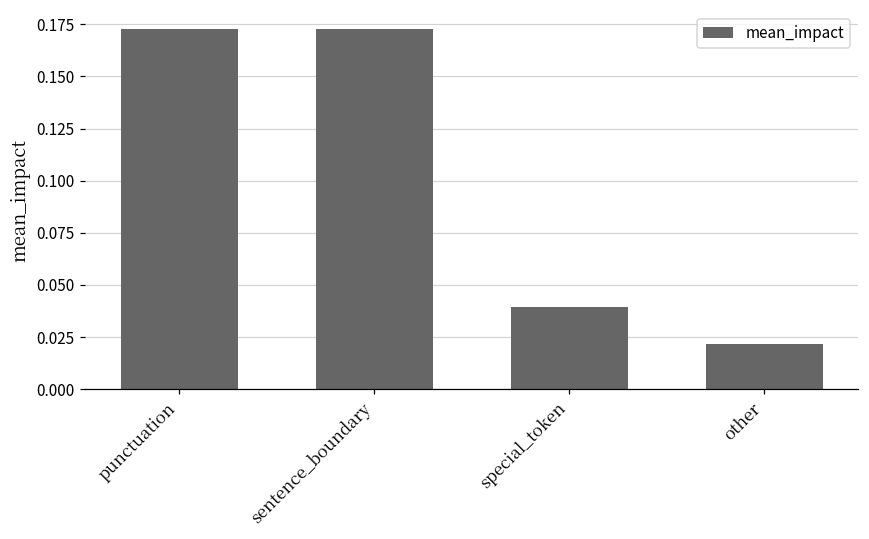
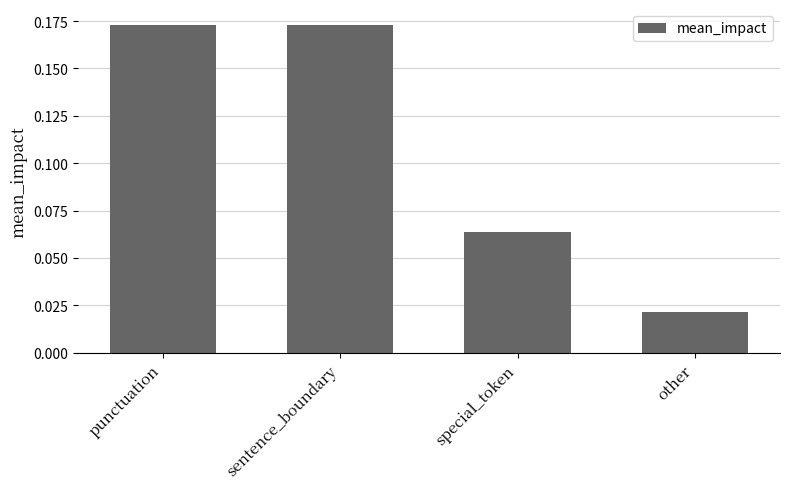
  {
    "punctuation": 0.173,
    "sentence_boundary": 0.173,
-   "special_token": 0.039,
+   "special_token": 0.064,
    "other": 0.022
  }
